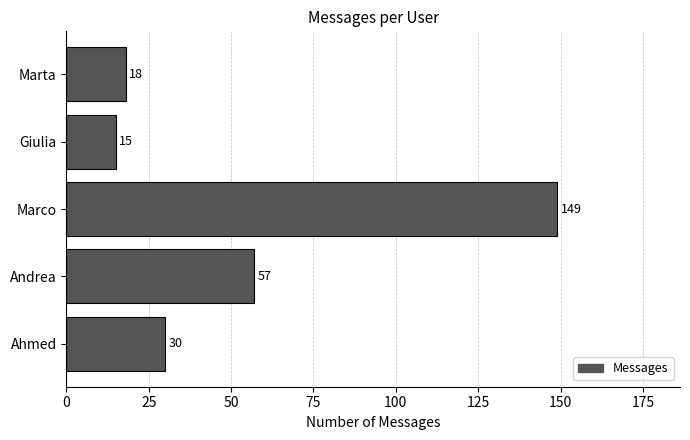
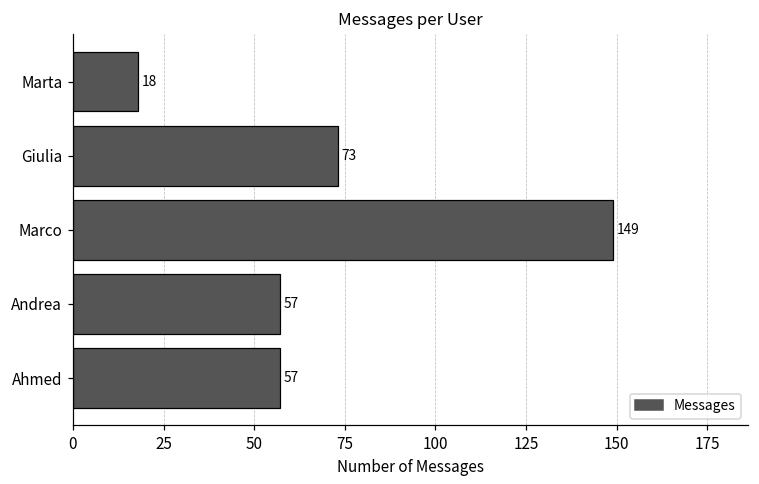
  {
    "Marta": 18,
-   "Giulia": 15,
+   "Giulia": 73,
    "Marco": 149,
    "Andrea": 57,
-   "Ahmed": 30
+   "Ahmed": 57
  }
